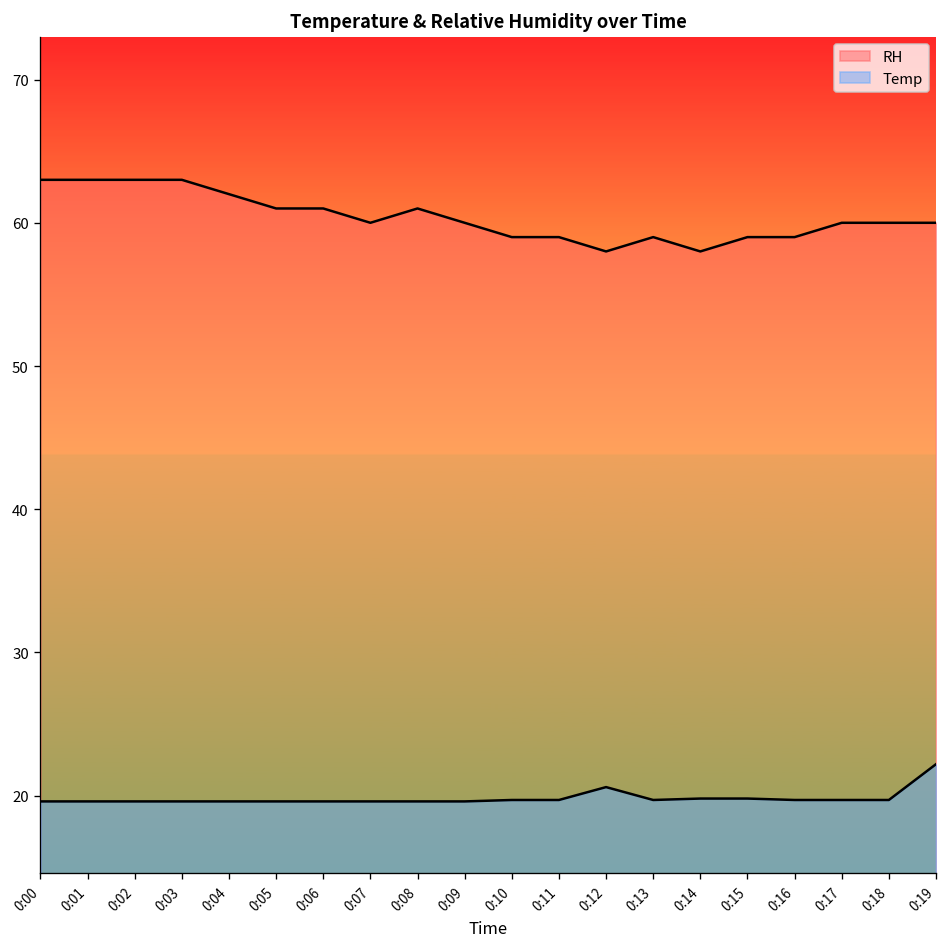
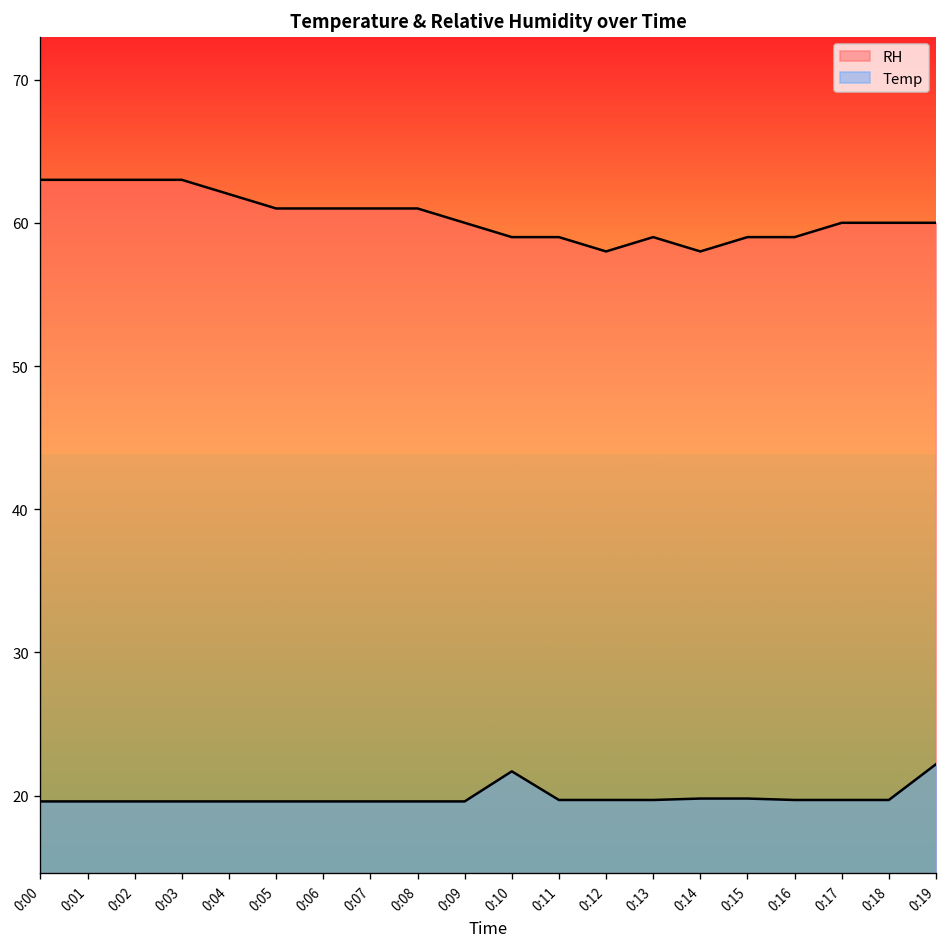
  {
    "RH": {
      "0:00": 63,
      "0:01": 63,
      "0:02": 63,
      "0:03": 63,
      "0:04": 62,
      "0:05": 61,
      "0:06": 61,
-     "0:07": 60,
+     "0:07": 61,
      "0:08": 61,
      "0:09": 60,
      "0:10": 59,
      "0:11": 59,
      "0:12": 58,
      "0:13": 59,
      "0:14": 58,
      "0:15": 59,
      "0:16": 59,
      "0:17": 60,
      "0:18": 60,
      "0:19": 60
    },
    "Temp": {
      "0:00": 19.6,
      "0:01": 19.6,
      "0:02": 19.6,
      "0:03": 19.6,
      "0:04": 19.6,
      "0:05": 19.6,
      "0:06": 19.6,
      "0:07": 19.6,
      "0:08": 19.6,
      "0:09": 19.6,
-     "0:10": 19.7,
+     "0:10": 21.7,
      "0:11": 19.7,
-     "0:12": 20.6,
+     "0:12": 19.7,
      "0:13": 19.7,
      "0:14": 19.8,
      "0:15": 19.8,
      "0:16": 19.7,
      "0:17": 19.7,
      "0:18": 19.7,
      "0:19": 22.2
    }
  }
